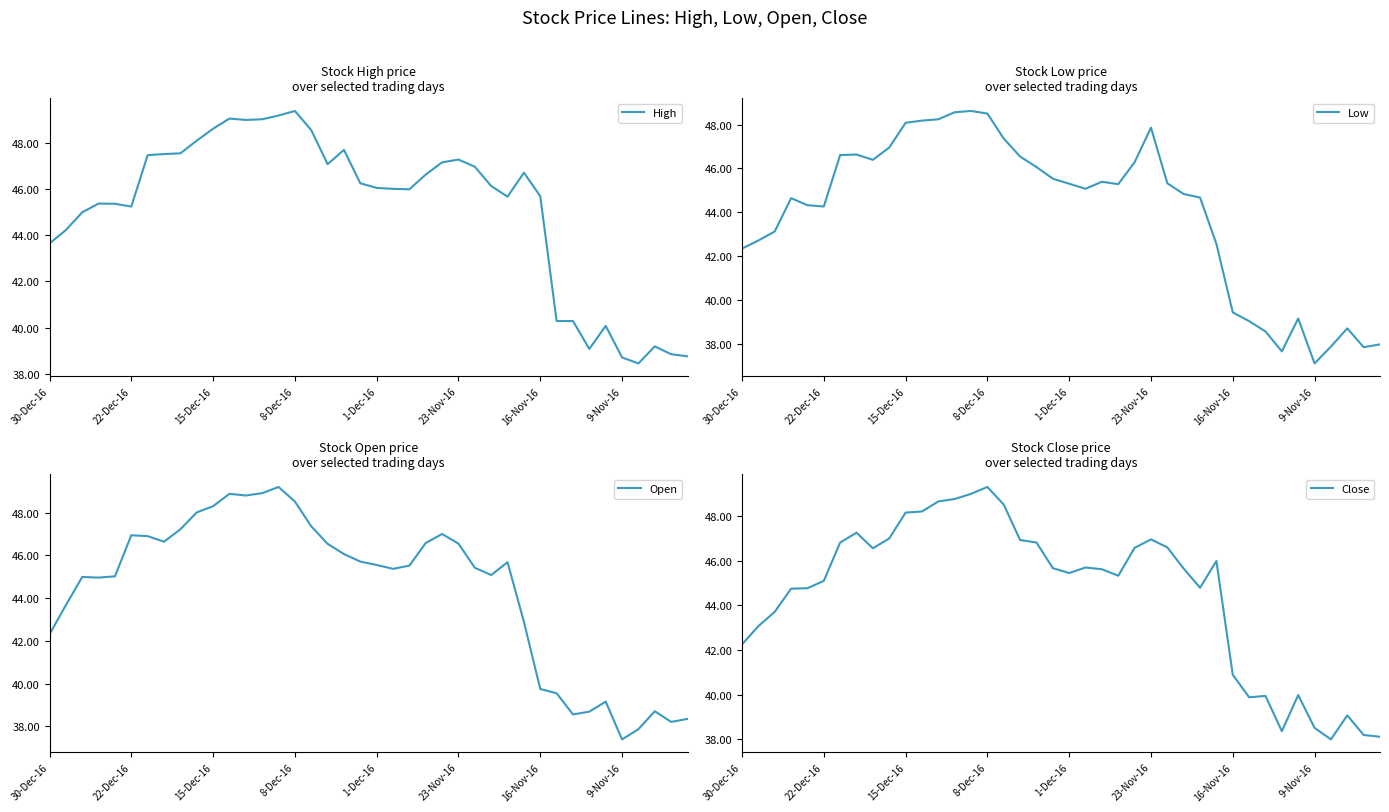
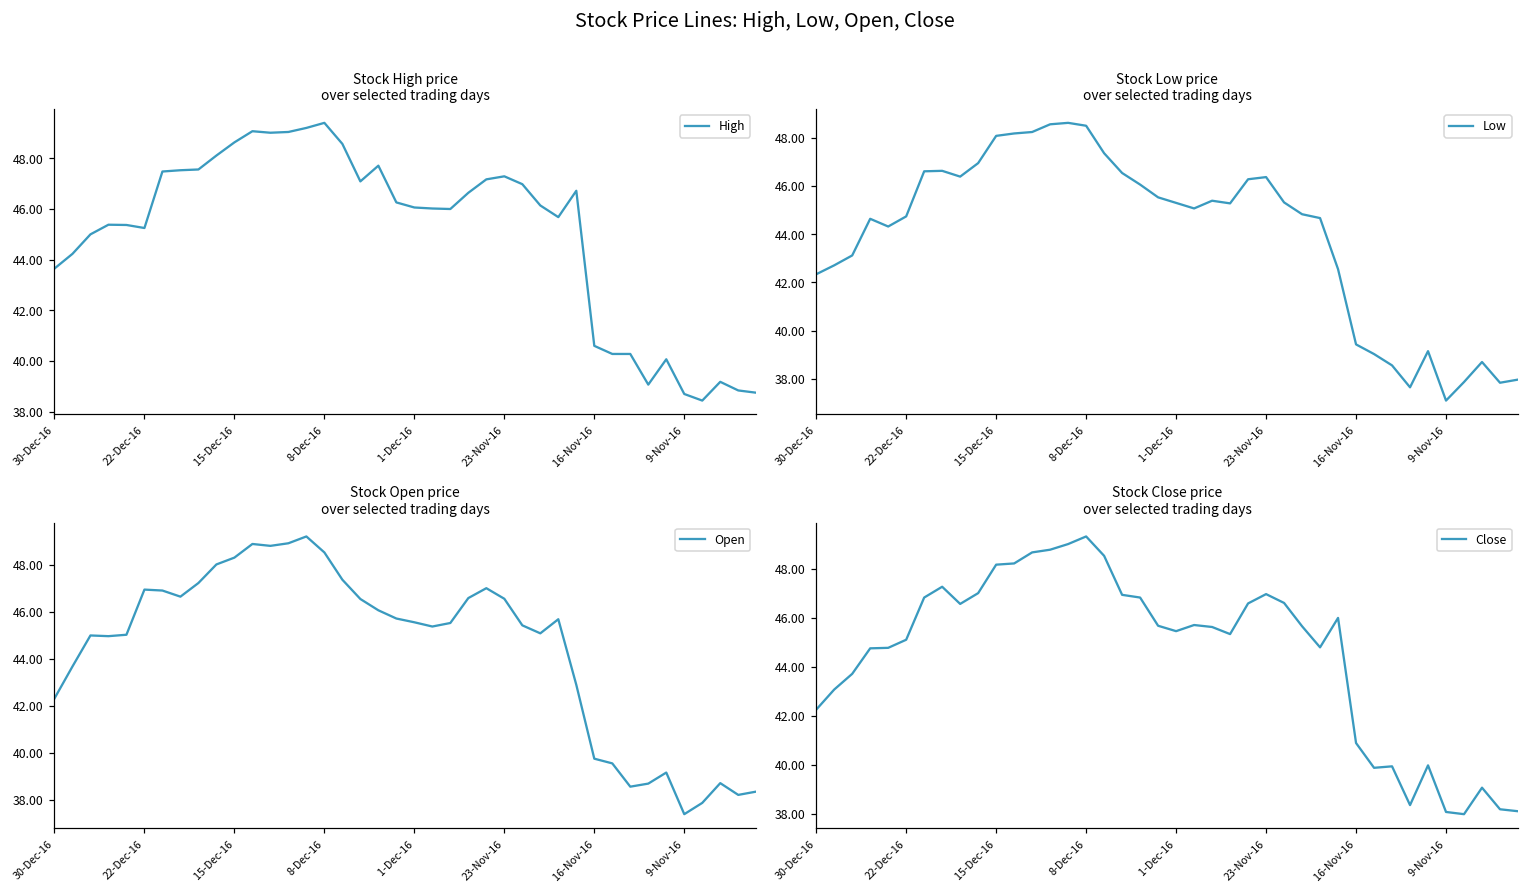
  {
    "Stock High price over selected trading days": {
      "30-Dec-16": 43.7,
      "22-Dec-16": 45.3,
      "15-Dec-16": 48.6,
      "8-Dec-16": 49.4,
      "1-Dec-16": 46.1,
      "23-Nov-16": 47.3,
-     "16-Nov-16": 45.7,
+     "16-Nov-16": 40.6,
      "9-Nov-16": 38.7
    },
    "Stock Low price over selected trading days": {
      "30-Dec-16": 42.3,
-     "22-Dec-16": 44.3,
+     "22-Dec-16": 44.7,
      "15-Dec-16": 48.1,
      "8-Dec-16": 48.5,
      "1-Dec-16": 45.3,
-     "23-Nov-16": 47.9,
+     "23-Nov-16": 46.4,
      "16-Nov-16": 39.4,
      "9-Nov-16": 37.1
    },
    "Stock Open price over selected trading days": {
      "30-Dec-16": 42.3,
      "22-Dec-16": 46.9,
      "15-Dec-16": 48.3,
      "8-Dec-16": 48.5,
      "1-Dec-16": 45.6,
      "23-Nov-16": 46.6,
      "16-Nov-16": 39.8,
      "9-Nov-16": 37.4
    },
    "Stock Close price over selected trading days": {
      "30-Dec-16": 42.3,
      "22-Dec-16": 45.1,
      "15-Dec-16": 48.2,
      "8-Dec-16": 49.3,
      "1-Dec-16": 45.5,
      "23-Nov-16": 47.0,
      "16-Nov-16": 40.9,
-     "9-Nov-16": 38.5
+     "9-Nov-16": 38.1
    }
  }
